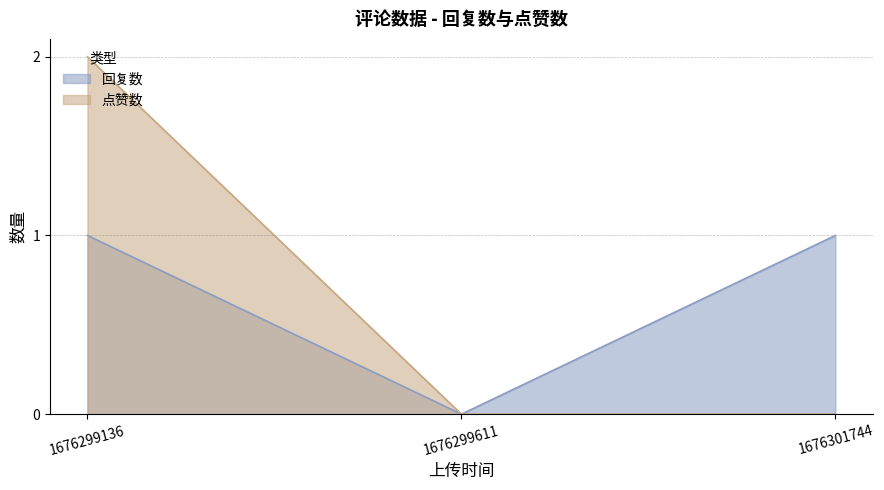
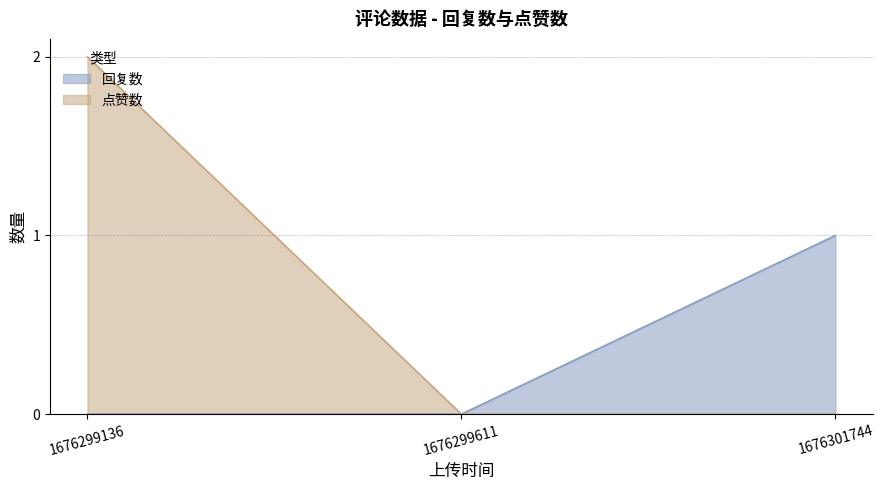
  {
    "回复数": {
-     "1676299136": 1,
+     "1676299136": 0,
      "1676301744": 1
    },
    "点赞数": {
      "1676299136": 2,
      "1676301744": 0
    }
  }
